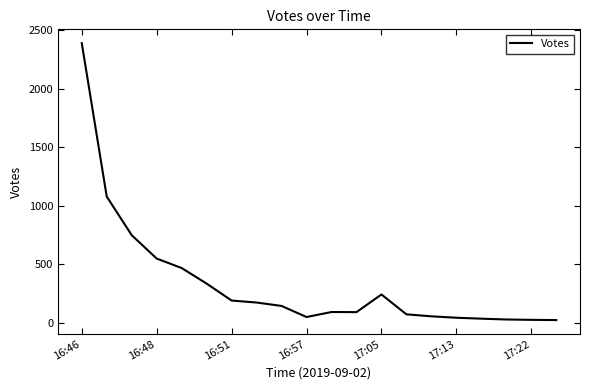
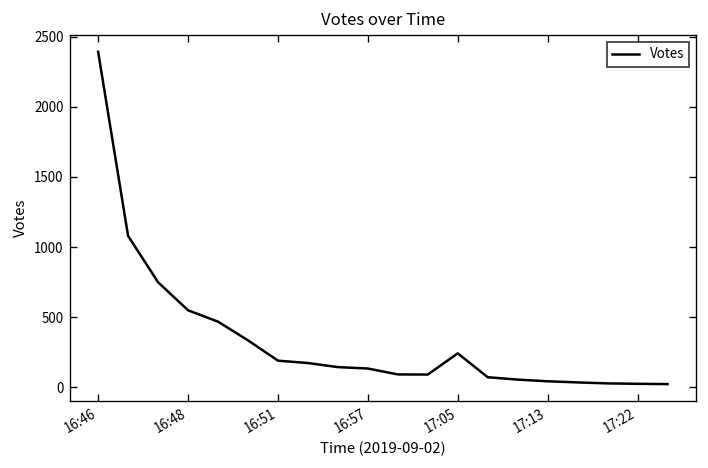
  {
    "16:46": 2390,
    "16:51": 190,
-   "16:57": 50,
+   "16:57": 130,
    "17:05": 240,
    "17:22": 30
  }
